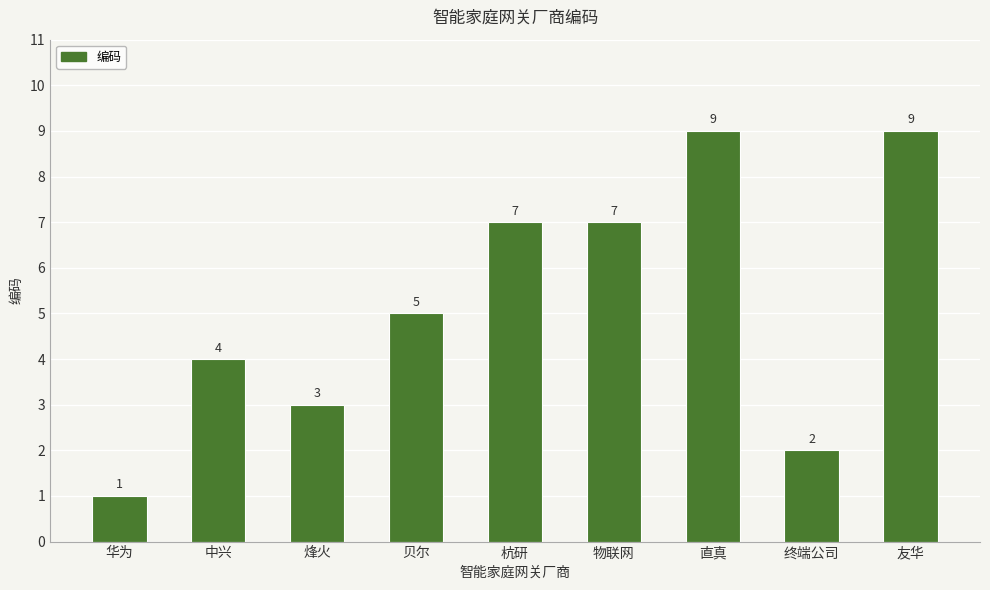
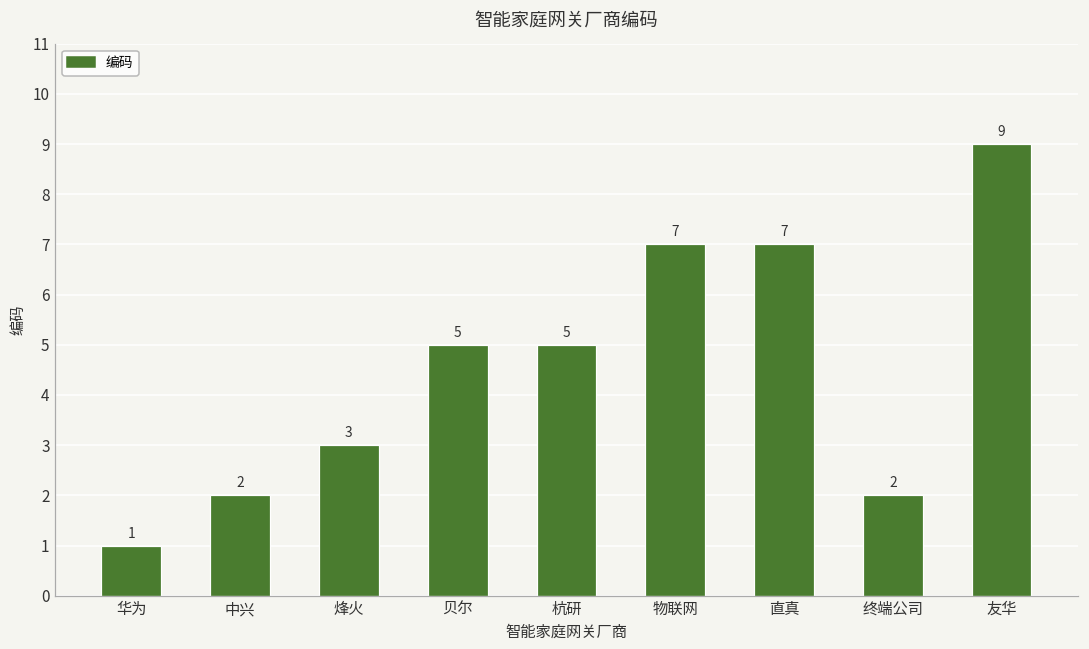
  {
    "华为": 1,
-   "中兴": 4,
+   "中兴": 2,
    "烽火": 3,
    "贝尔": 5,
-   "杭研": 7,
+   "杭研": 5,
    "物联网": 7,
-   "直真": 9,
+   "直真": 7,
    "终端公司": 2,
    "友华": 9
  }
